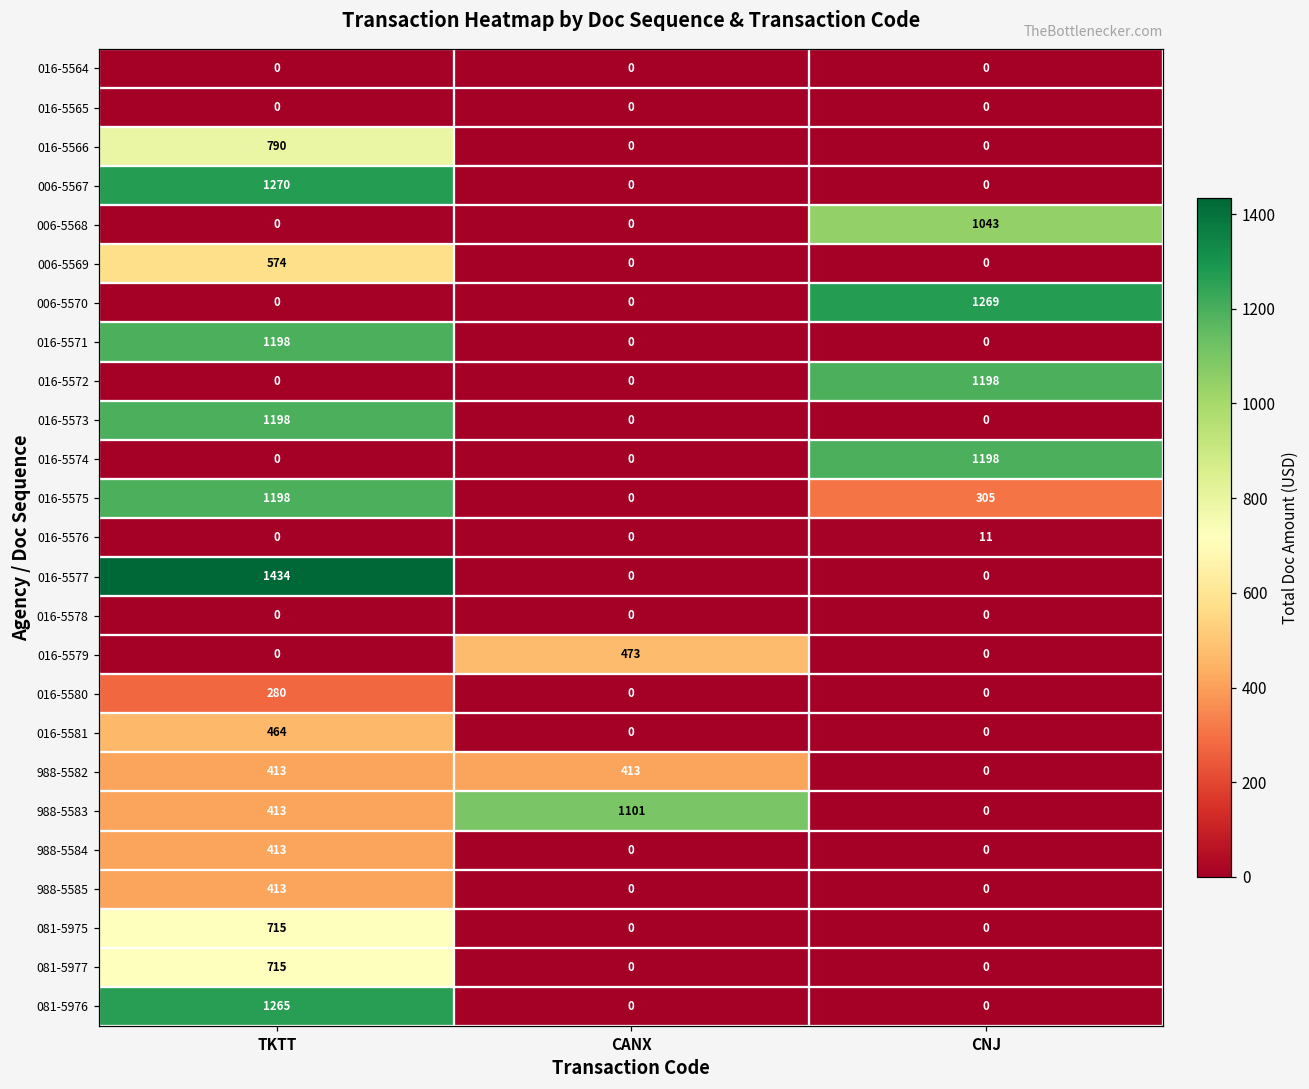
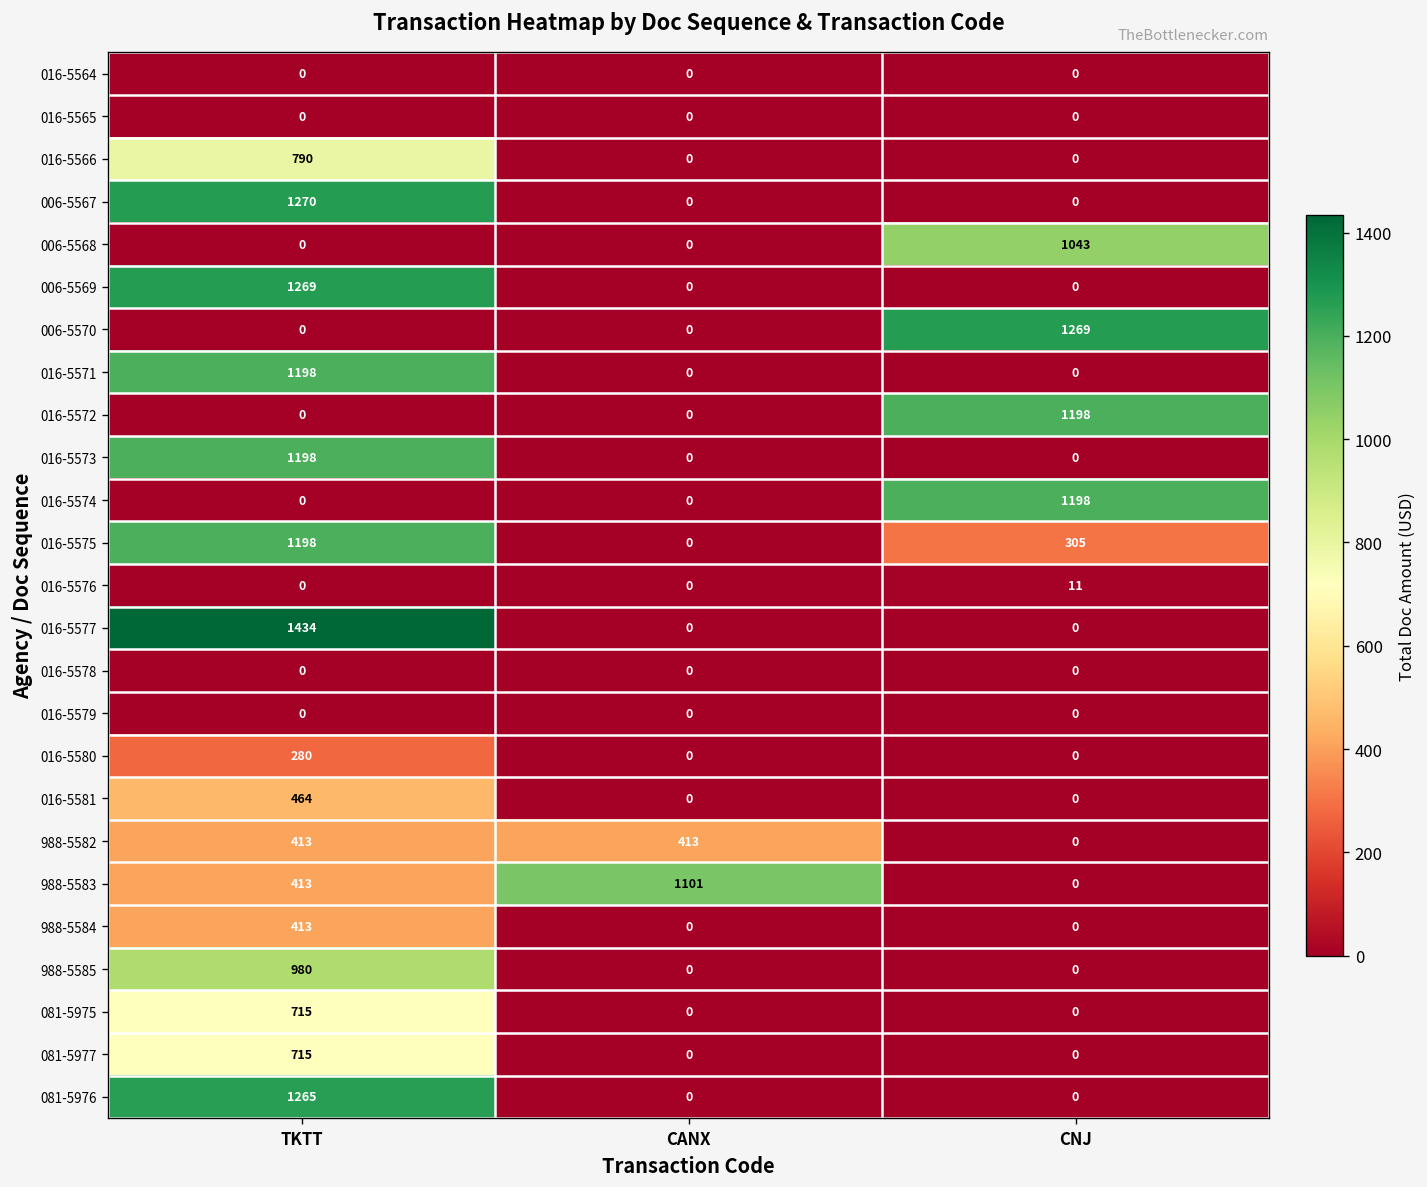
  {
    "016-5564": {
      "TKTT": 0,
      "CANX": 0,
      "CNJ": 0
    },
    "016-5565": {
      "TKTT": 0,
      "CANX": 0,
      "CNJ": 0
    },
    "016-5566": {
      "TKTT": 790,
      "CANX": 0,
      "CNJ": 0
    },
    "006-5567": {
      "TKTT": 1270,
      "CANX": 0,
      "CNJ": 0
    },
    "006-5568": {
      "TKTT": 0,
      "CANX": 0,
      "CNJ": 1043
    },
    "006-5569": {
-     "TKTT": 574,
+     "TKTT": 1269,
      "CANX": 0,
      "CNJ": 0
    },
    "006-5570": {
      "TKTT": 0,
      "CANX": 0,
      "CNJ": 1269
    },
    "016-5571": {
      "TKTT": 1198,
      "CANX": 0,
      "CNJ": 0
    },
    "016-5572": {
      "TKTT": 0,
      "CANX": 0,
      "CNJ": 1198
    },
    "016-5573": {
      "TKTT": 1198,
      "CANX": 0,
      "CNJ": 0
    },
    "016-5574": {
      "TKTT": 0,
      "CANX": 0,
      "CNJ": 1198
    },
    "016-5575": {
      "TKTT": 1198,
      "CANX": 0,
      "CNJ": 305
    },
    "016-5576": {
      "TKTT": 0,
      "CANX": 0,
      "CNJ": 11
    },
    "016-5577": {
      "TKTT": 1434,
      "CANX": 0,
      "CNJ": 0
    },
    "016-5578": {
      "TKTT": 0,
      "CANX": 0,
      "CNJ": 0
    },
    "016-5579": {
      "TKTT": 0,
-     "CANX": 473,
+     "CANX": 0,
      "CNJ": 0
    },
    "016-5580": {
      "TKTT": 280,
      "CANX": 0,
      "CNJ": 0
    },
    "016-5581": {
      "TKTT": 464,
      "CANX": 0,
      "CNJ": 0
    },
    "988-5582": {
      "TKTT": 413,
      "CANX": 413,
      "CNJ": 0
    },
    "988-5583": {
      "TKTT": 413,
      "CANX": 1101,
      "CNJ": 0
    },
    "988-5584": {
      "TKTT": 413,
      "CANX": 0,
      "CNJ": 0
    },
    "988-5585": {
-     "TKTT": 413,
+     "TKTT": 980,
      "CANX": 0,
      "CNJ": 0
    },
    "081-5975": {
      "TKTT": 715,
      "CANX": 0,
      "CNJ": 0
    },
    "081-5977": {
      "TKTT": 715,
      "CANX": 0,
      "CNJ": 0
    },
    "081-5976": {
      "TKTT": 1265,
      "CANX": 0,
      "CNJ": 0
    }
  }
